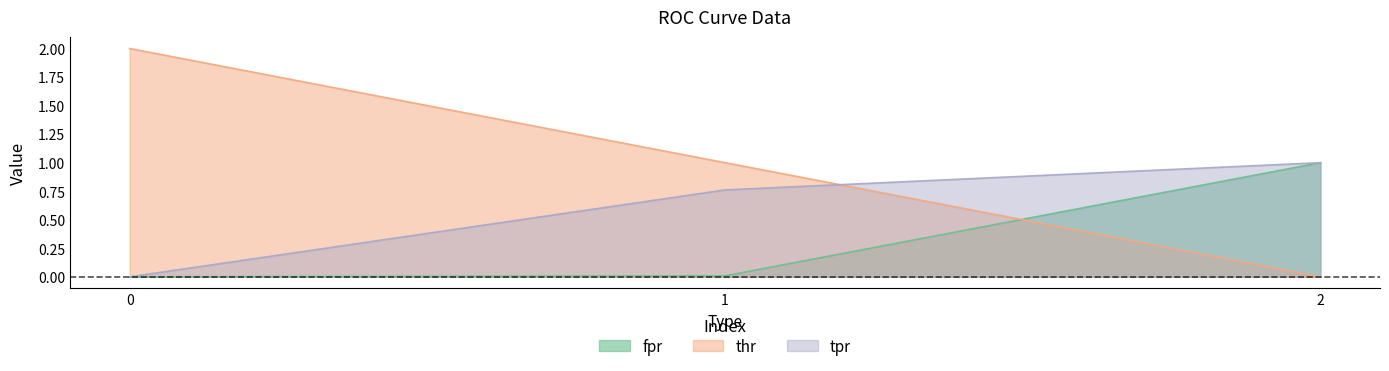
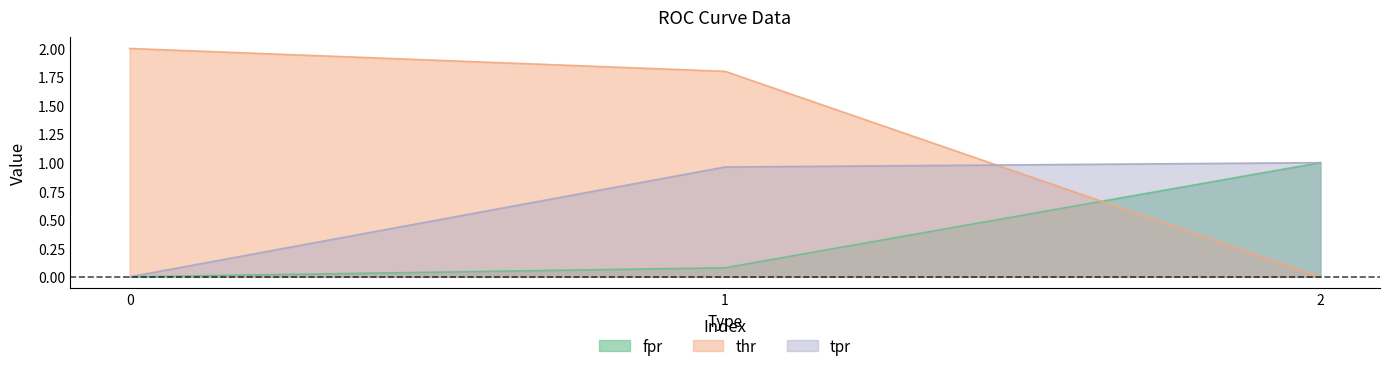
  {
    "fpr": {
-     "1": 0.01
+     "1": 0.08
    },
    "thr": {
      "0": 2.0,
-     "1": 1.0,
+     "1": 1.8,
      "2": 0.0
    },
    "tpr": {
-     "1": 0.76
+     "1": 0.96
    }
  }
